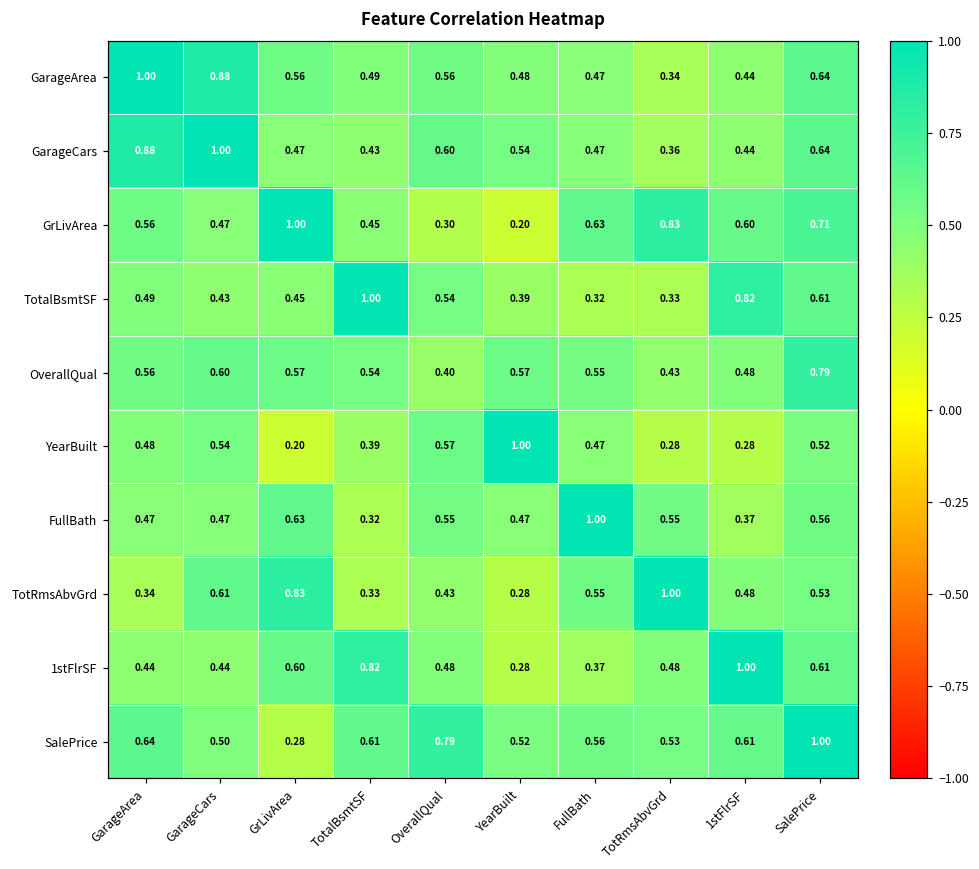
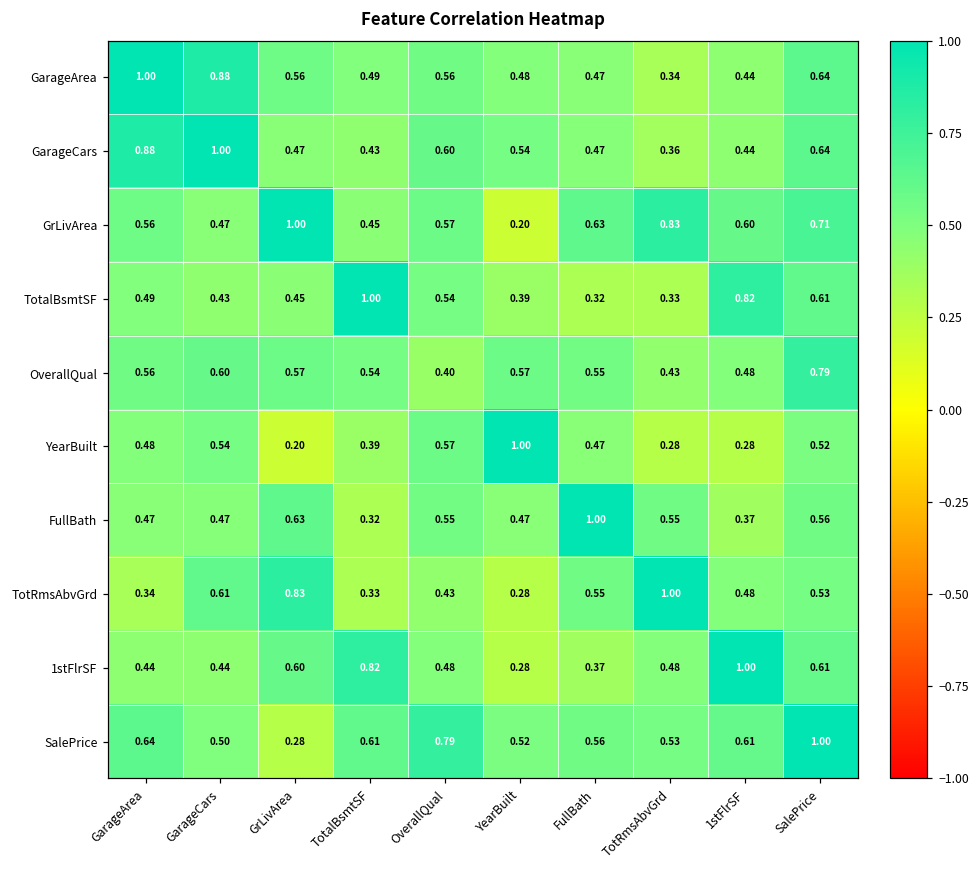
  {
    "GarageArea": {
      "GarageArea": 1.00,
      "GarageCars": 0.88,
      "GrLivArea": 0.56,
      "TotalBsmtSF": 0.49,
      "OverallQual": 0.56,
      "YearBuilt": 0.48,
      "FullBath": 0.47,
      "TotRmsAbvGrd": 0.34,
      "1stFlrSF": 0.44,
      "SalePrice": 0.64
    },
    "GarageCars": {
      "GarageArea": 0.88,
      "GarageCars": 1.00,
      "GrLivArea": 0.47,
      "TotalBsmtSF": 0.43,
      "OverallQual": 0.60,
      "YearBuilt": 0.54,
      "FullBath": 0.47,
      "TotRmsAbvGrd": 0.36,
      "1stFlrSF": 0.44,
      "SalePrice": 0.64
    },
    "GrLivArea": {
      "GarageArea": 0.56,
      "GarageCars": 0.47,
      "GrLivArea": 1.00,
      "TotalBsmtSF": 0.45,
-     "OverallQual": 0.30,
+     "OverallQual": 0.57,
      "YearBuilt": 0.20,
      "FullBath": 0.63,
      "TotRmsAbvGrd": 0.83,
      "1stFlrSF": 0.60,
      "SalePrice": 0.71
    },
    "TotalBsmtSF": {
      "GarageArea": 0.49,
      "GarageCars": 0.43,
      "GrLivArea": 0.45,
      "TotalBsmtSF": 1.00,
      "OverallQual": 0.54,
      "YearBuilt": 0.39,
      "FullBath": 0.32,
      "TotRmsAbvGrd": 0.33,
      "1stFlrSF": 0.82,
      "SalePrice": 0.61
    },
    "OverallQual": {
      "GarageArea": 0.56,
      "GarageCars": 0.60,
      "GrLivArea": 0.57,
      "TotalBsmtSF": 0.54,
      "OverallQual": 0.40,
      "YearBuilt": 0.57,
      "FullBath": 0.55,
      "TotRmsAbvGrd": 0.43,
      "1stFlrSF": 0.48,
      "SalePrice": 0.79
    },
    "YearBuilt": {
      "GarageArea": 0.48,
      "GarageCars": 0.54,
      "GrLivArea": 0.20,
      "TotalBsmtSF": 0.39,
      "OverallQual": 0.57,
      "YearBuilt": 1.00,
      "FullBath": 0.47,
      "TotRmsAbvGrd": 0.28,
      "1stFlrSF": 0.28,
      "SalePrice": 0.52
    },
    "FullBath": {
      "GarageArea": 0.47,
      "GarageCars": 0.47,
      "GrLivArea": 0.63,
      "TotalBsmtSF": 0.32,
      "OverallQual": 0.55,
      "YearBuilt": 0.47,
      "FullBath": 1.00,
      "TotRmsAbvGrd": 0.55,
      "1stFlrSF": 0.37,
      "SalePrice": 0.56
    },
    "TotRmsAbvGrd": {
      "GarageArea": 0.34,
      "GarageCars": 0.61,
      "GrLivArea": 0.83,
      "TotalBsmtSF": 0.33,
      "OverallQual": 0.43,
      "YearBuilt": 0.28,
      "FullBath": 0.55,
      "TotRmsAbvGrd": 1.00,
      "1stFlrSF": 0.48,
      "SalePrice": 0.53
    },
    "1stFlrSF": {
      "GarageArea": 0.44,
      "GarageCars": 0.44,
      "GrLivArea": 0.60,
      "TotalBsmtSF": 0.82,
      "OverallQual": 0.48,
      "YearBuilt": 0.28,
      "FullBath": 0.37,
      "TotRmsAbvGrd": 0.48,
      "1stFlrSF": 1.00,
      "SalePrice": 0.61
    },
    "SalePrice": {
      "GarageArea": 0.64,
      "GarageCars": 0.50,
      "GrLivArea": 0.28,
      "TotalBsmtSF": 0.61,
      "OverallQual": 0.79,
      "YearBuilt": 0.52,
      "FullBath": 0.56,
      "TotRmsAbvGrd": 0.53,
      "1stFlrSF": 0.61,
      "SalePrice": 1.00
    }
  }
